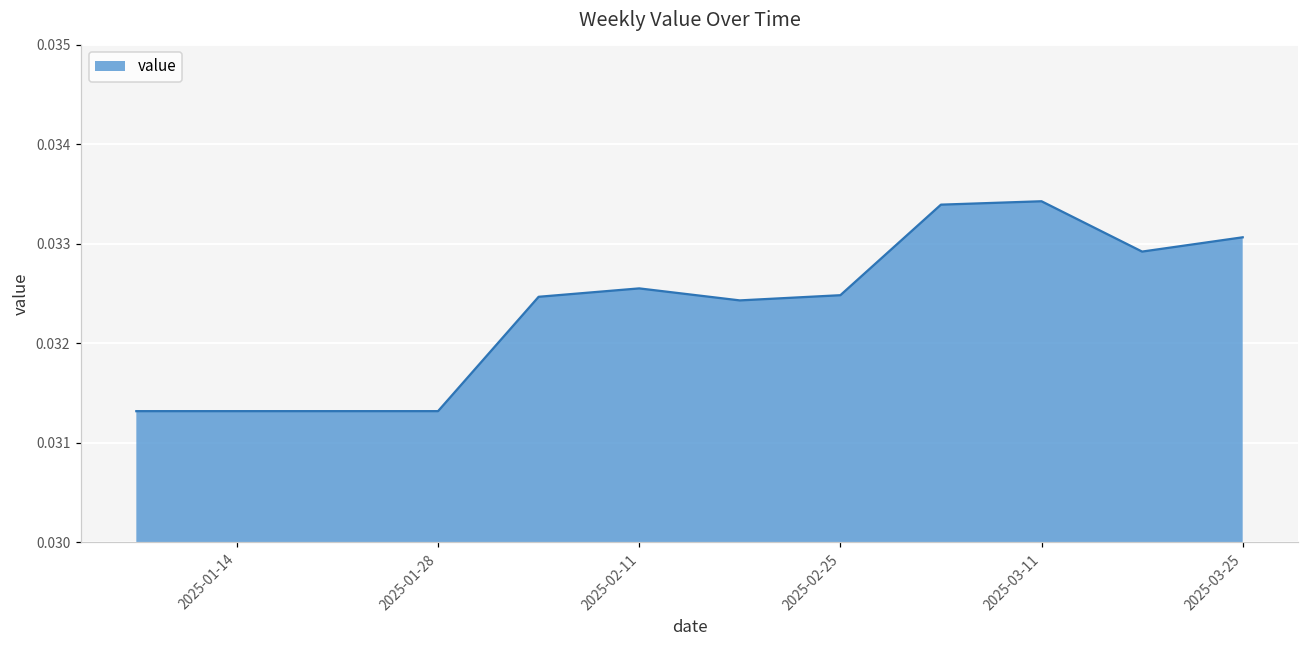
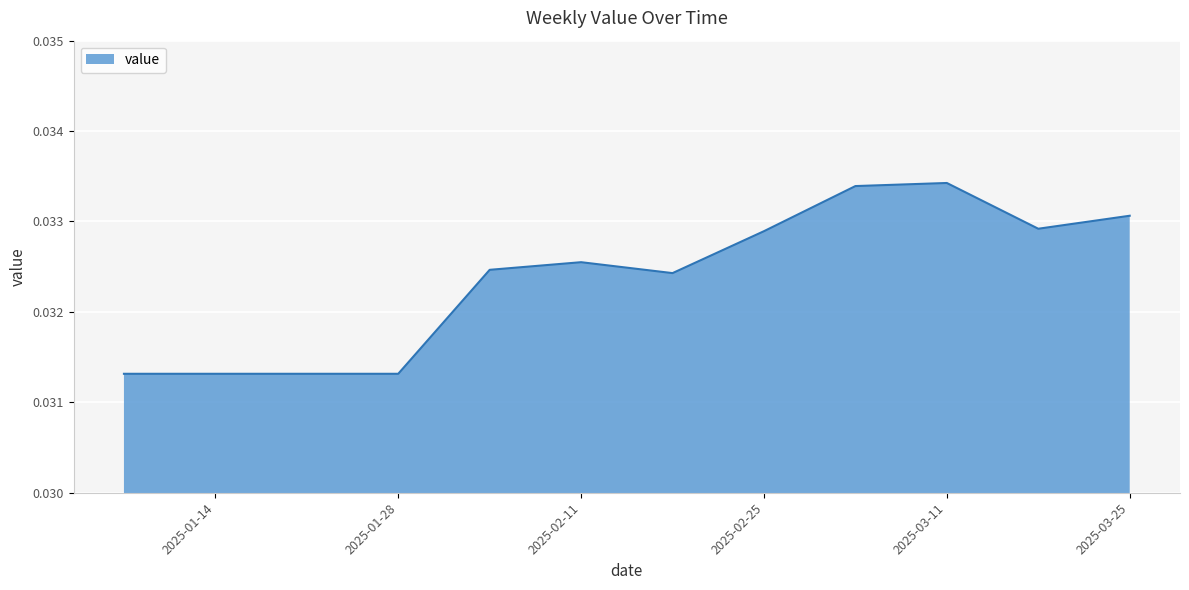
  {
    "2025-01-14": 0.0313,
    "2025-01-28": 0.0313,
    "2025-02-11": 0.0325,
-   "2025-02-25": 0.0325,
+   "2025-02-25": 0.0329,
    "2025-03-11": 0.0334,
    "2025-03-25": 0.0331
  }
